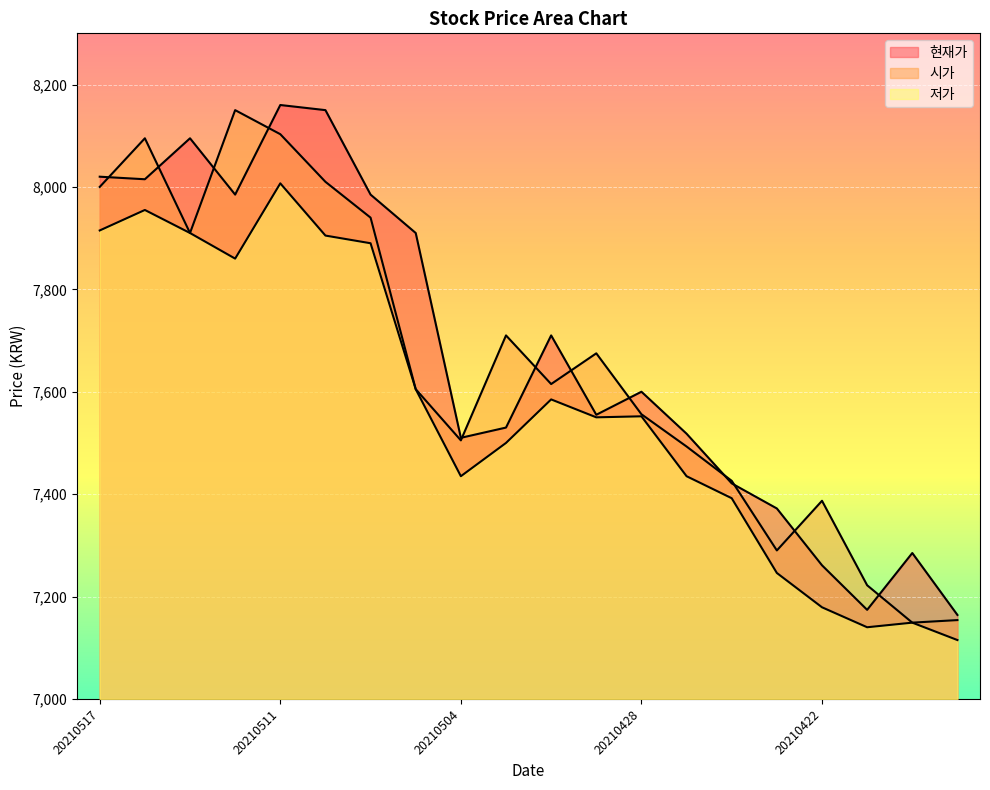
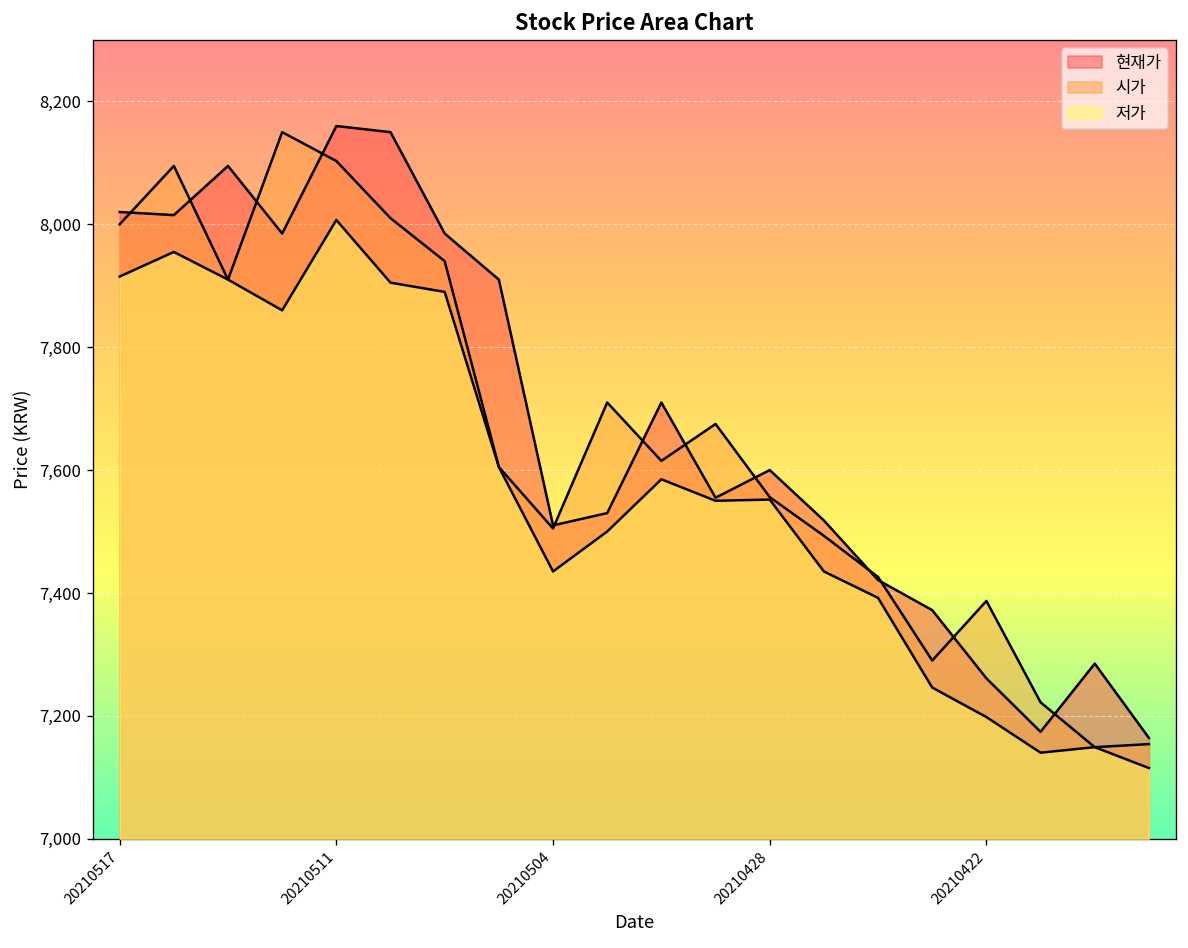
  {
    "현재가": {
      "20210517": "8,020",
      "20210511": "8,160",
      "20210504": "7,510",
      "20210428": "7,600",
      "20210422": "7,260"
    },
    "시가": {
      "20210517": "8,000",
      "20210511": "8,100",
      "20210504": "7,510",
      "20210422": "7,390"
    },
    "저가": {
      "20210517": "7,920",
      "20210511": "8,010",
      "20210504": "7,440",
-     "20210422": "7,180"
+     "20210422": "7,200"
    }
  }
